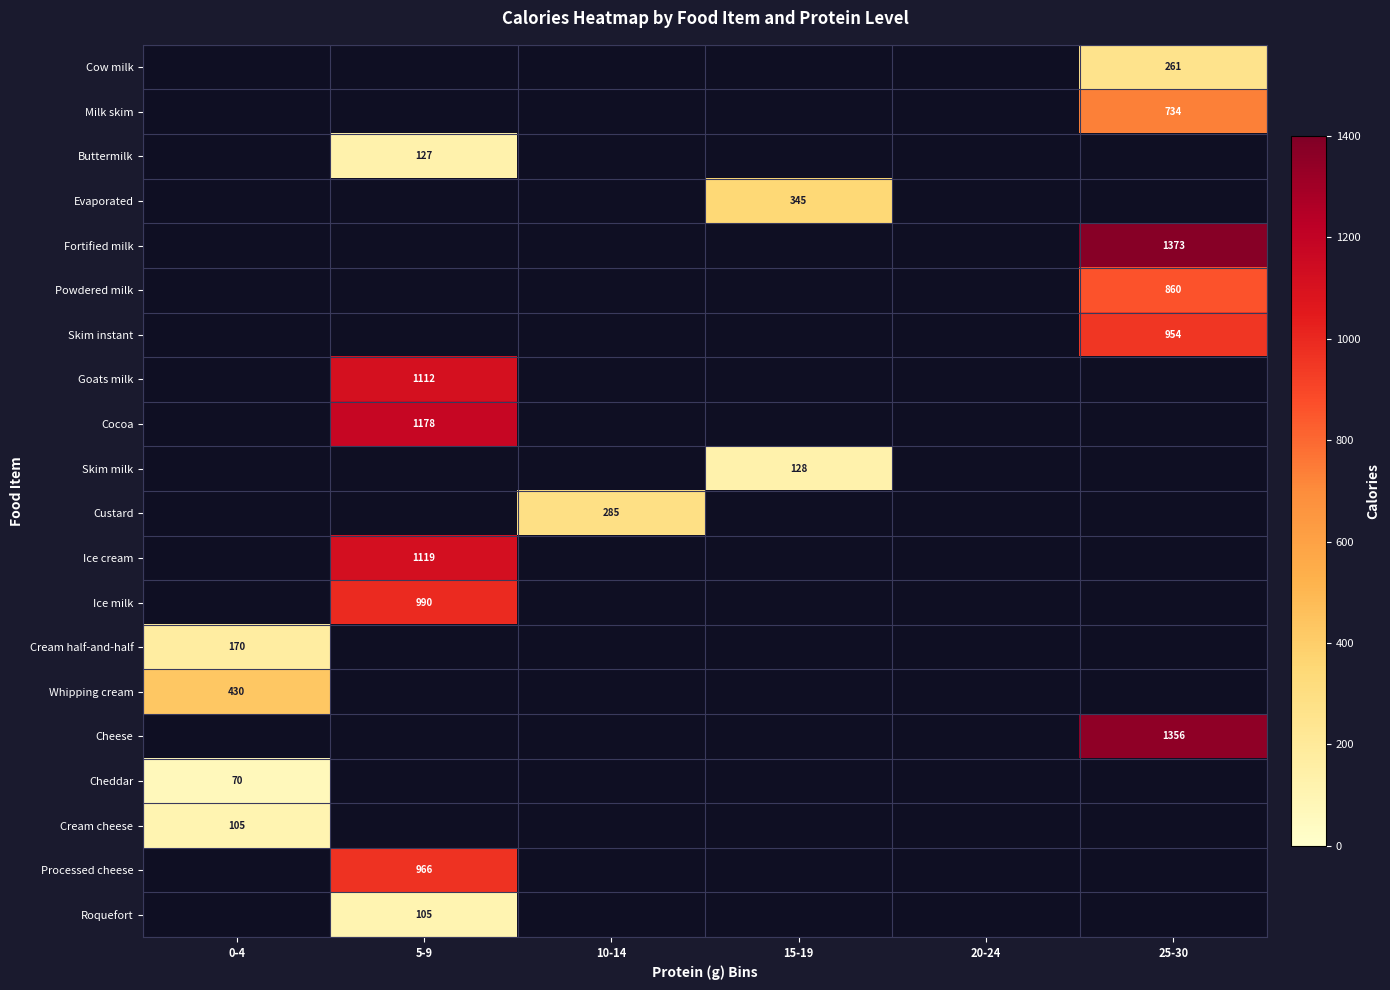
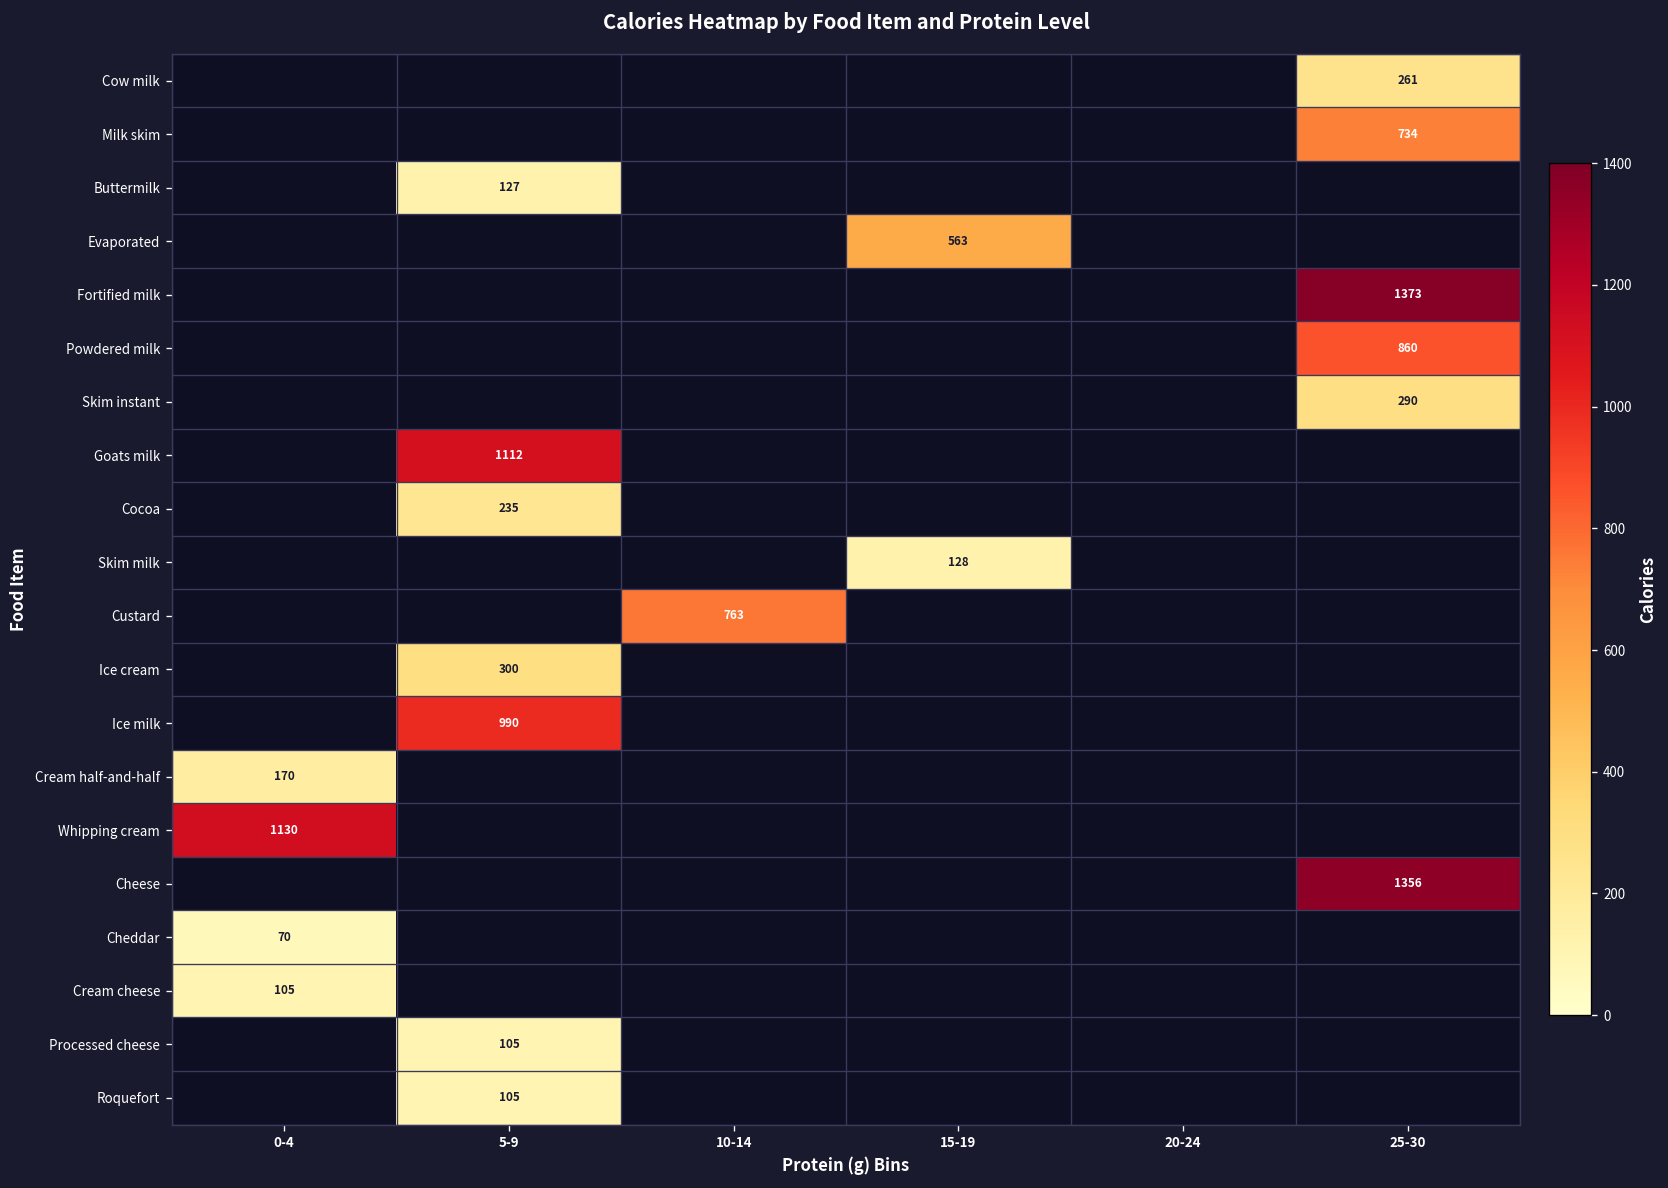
  {
    "Cow milk": {
      "25-30": 261
    },
    "Milk skim": {
      "25-30": 734
    },
    "Buttermilk": {
      "5-9": 127
    },
    "Evaporated": {
-     "15-19": 345
+     "15-19": 563
    },
    "Fortified milk": {
      "25-30": 1373
    },
    "Powdered milk": {
      "25-30": 860
    },
    "Skim instant": {
-     "25-30": 954
+     "25-30": 290
    },
    "Goats milk": {
      "5-9": 1112
    },
    "Cocoa": {
-     "5-9": 1178
+     "5-9": 235
    },
    "Skim milk": {
      "15-19": 128
    },
    "Custard": {
-     "10-14": 285
+     "10-14": 763
    },
    "Ice cream": {
-     "5-9": 1119
+     "5-9": 300
    },
    "Ice milk": {
      "5-9": 990
    },
    "Cream half-and-half": {
      "0-4": 170
    },
    "Whipping cream": {
-     "0-4": 430
+     "0-4": 1130
    },
    "Cheese": {
      "25-30": 1356
    },
    "Cheddar": {
      "0-4": 70
    },
    "Cream cheese": {
      "0-4": 105
    },
    "Processed cheese": {
-     "5-9": 966
+     "5-9": 105
    },
    "Roquefort": {
      "5-9": 105
    }
  }
